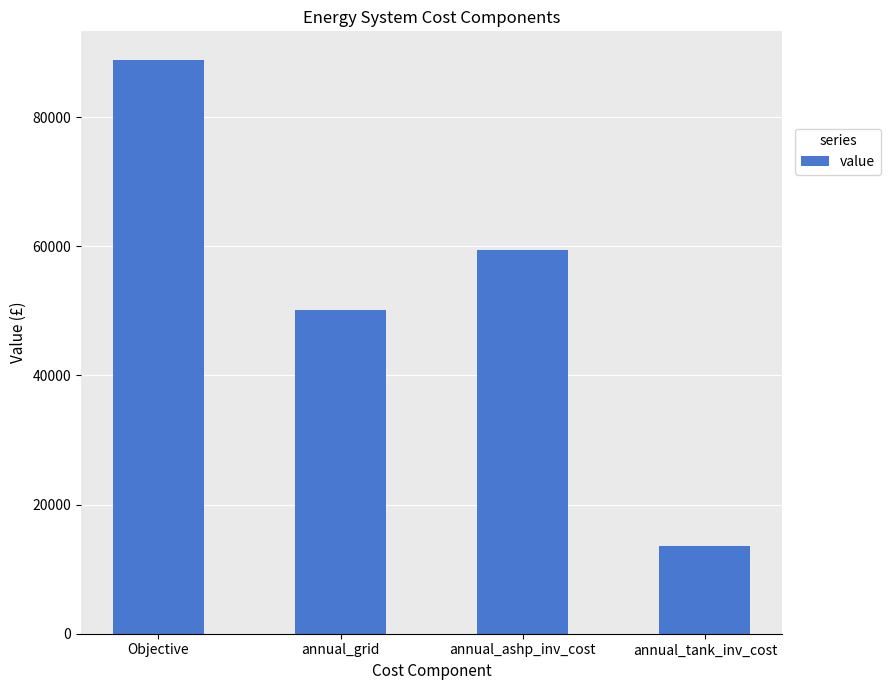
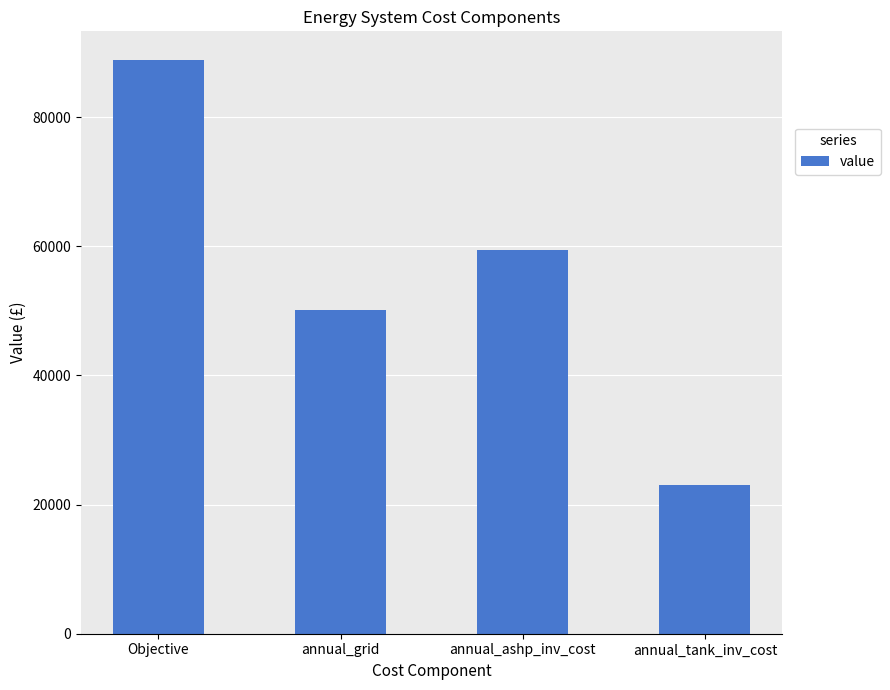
  {
    "Objective": 89000,
    "annual_grid": 50000,
    "annual_ashp_inv_cost": 59000,
-   "annual_tank_inv_cost": 14000
+   "annual_tank_inv_cost": 23000
  }
